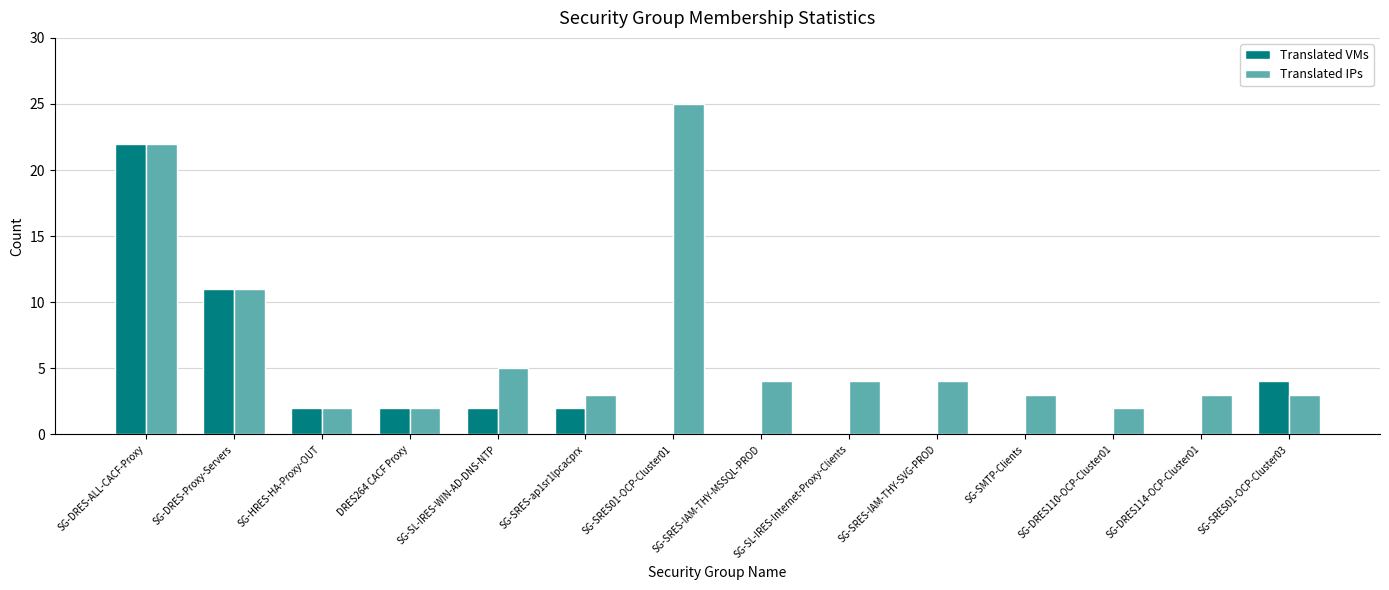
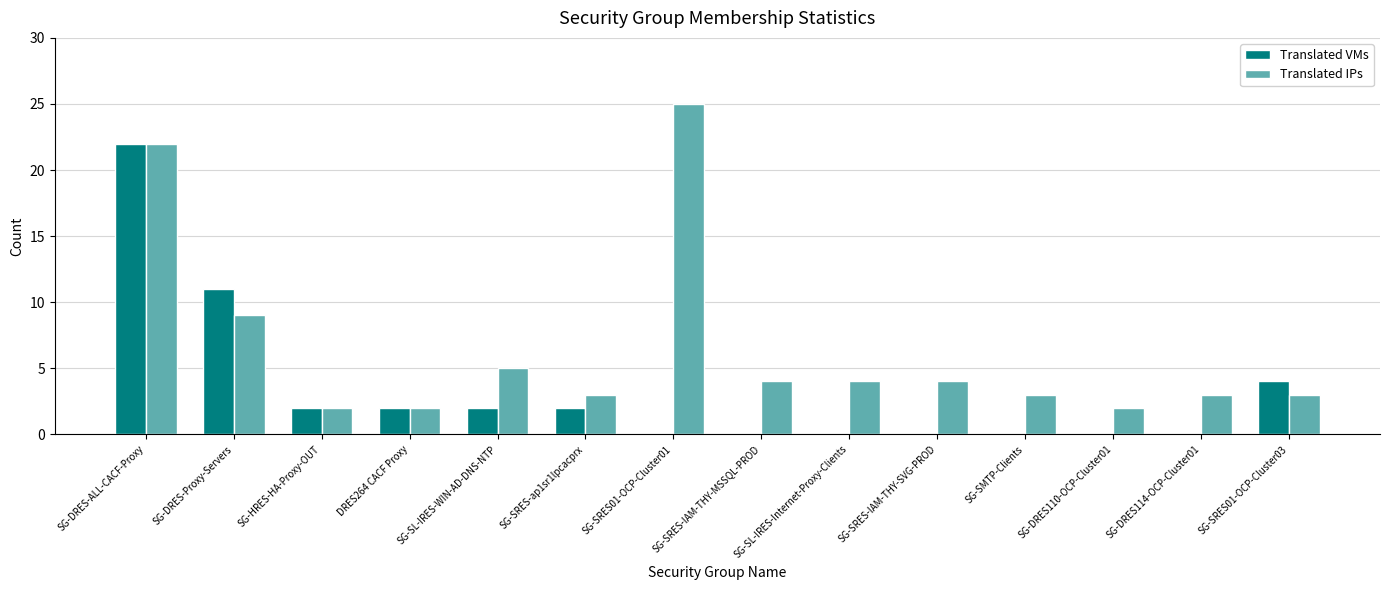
  {
    "Translated VMs": {
      "SG-DRES-ALL-CACF-Proxy": 22,
      "SG-DRES-Proxy-Servers": 11,
      "SG-HRES-HA-Proxy-OUT": 2,
      "DRES264 CACF Proxy": 2,
      "SG-SL-IRES-WIN-AD-DNS-NTP": 2,
      "SG-SRES-ap1sr1lpcacprx": 2,
      "SG-SRES01-OCP-Cluster01": 0,
      "SG-SRES-IAM-THY-MSSQL-PROD": 0,
      "SG-SL-IRES-Internet-Proxy-Clients": 0,
      "SG-SRES-IAM-THY-SVG-PROD": 0,
      "SG-SMTP-Clients": 0,
      "SG-DRES110-OCP-Cluster01": 0,
      "SG-DRES114-OCP-Cluster01": 0,
      "SG-SRES01-OCP-Cluster03": 4
    },
    "Translated IPs": {
      "SG-DRES-ALL-CACF-Proxy": 22,
-     "SG-DRES-Proxy-Servers": 11,
+     "SG-DRES-Proxy-Servers": 9,
      "SG-HRES-HA-Proxy-OUT": 2,
      "DRES264 CACF Proxy": 2,
      "SG-SL-IRES-WIN-AD-DNS-NTP": 5,
      "SG-SRES-ap1sr1lpcacprx": 3,
      "SG-SRES01-OCP-Cluster01": 25,
      "SG-SRES-IAM-THY-MSSQL-PROD": 4,
      "SG-SL-IRES-Internet-Proxy-Clients": 4,
      "SG-SRES-IAM-THY-SVG-PROD": 4,
      "SG-SMTP-Clients": 3,
      "SG-DRES110-OCP-Cluster01": 2,
      "SG-DRES114-OCP-Cluster01": 3,
      "SG-SRES01-OCP-Cluster03": 3
    }
  }
